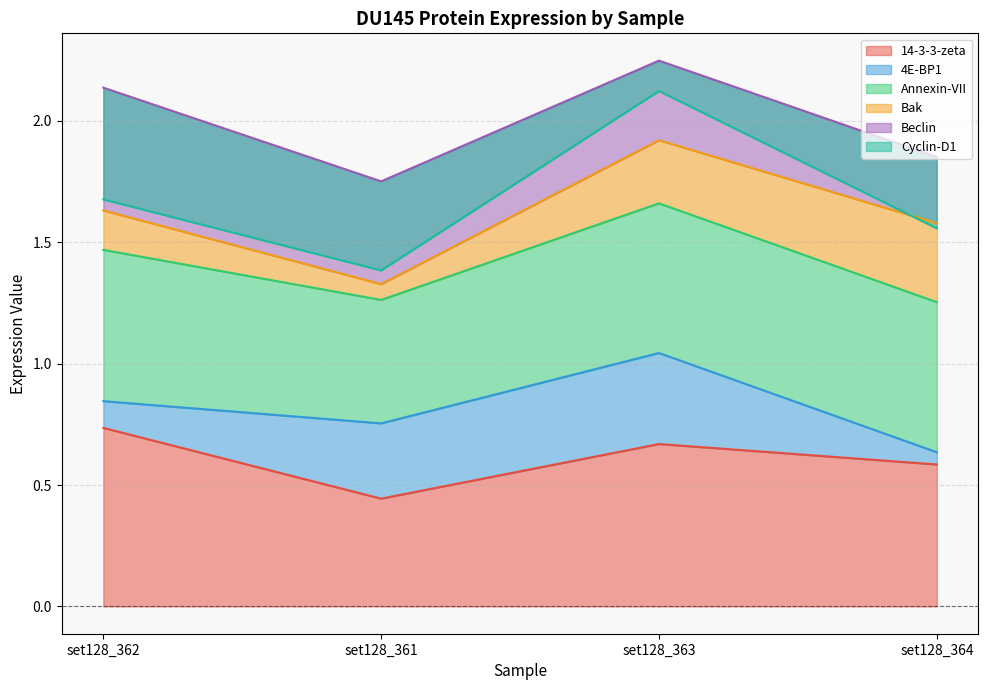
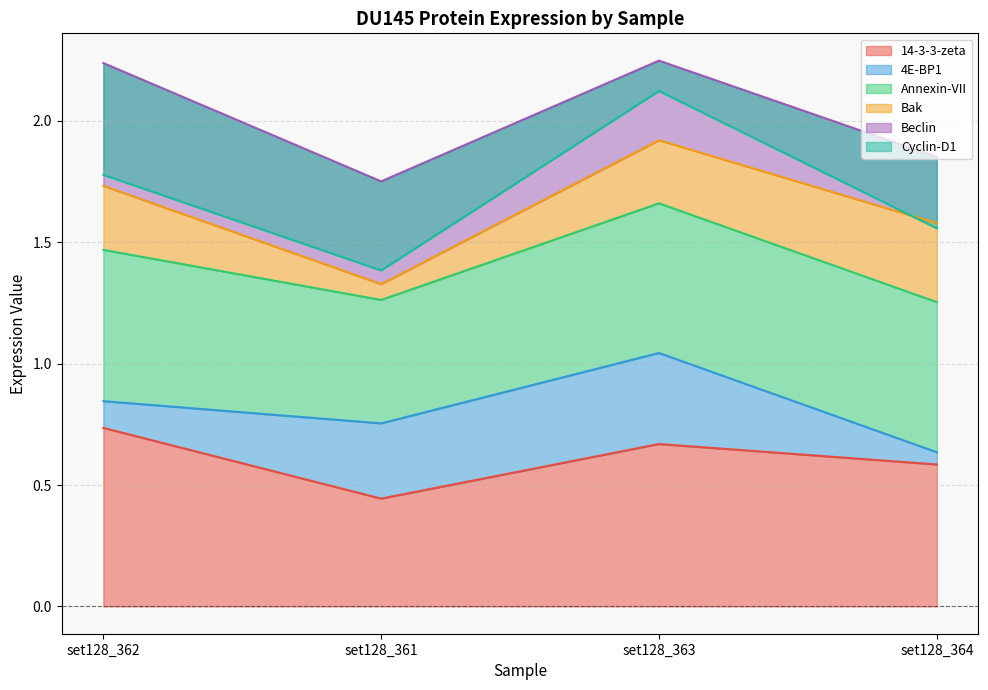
  {
    "14-3-3-zeta": {
      "set128_362": 0.74,
      "set128_361": 0.44,
      "set128_363": 0.67,
      "set128_364": 0.58
    },
    "Bak": {
-     "set128_362": 0.16,
+     "set128_362": 0.26,
      "set128_361": 0.07,
      "set128_363": 0.26,
      "set128_364": 0.33
    }
  }
